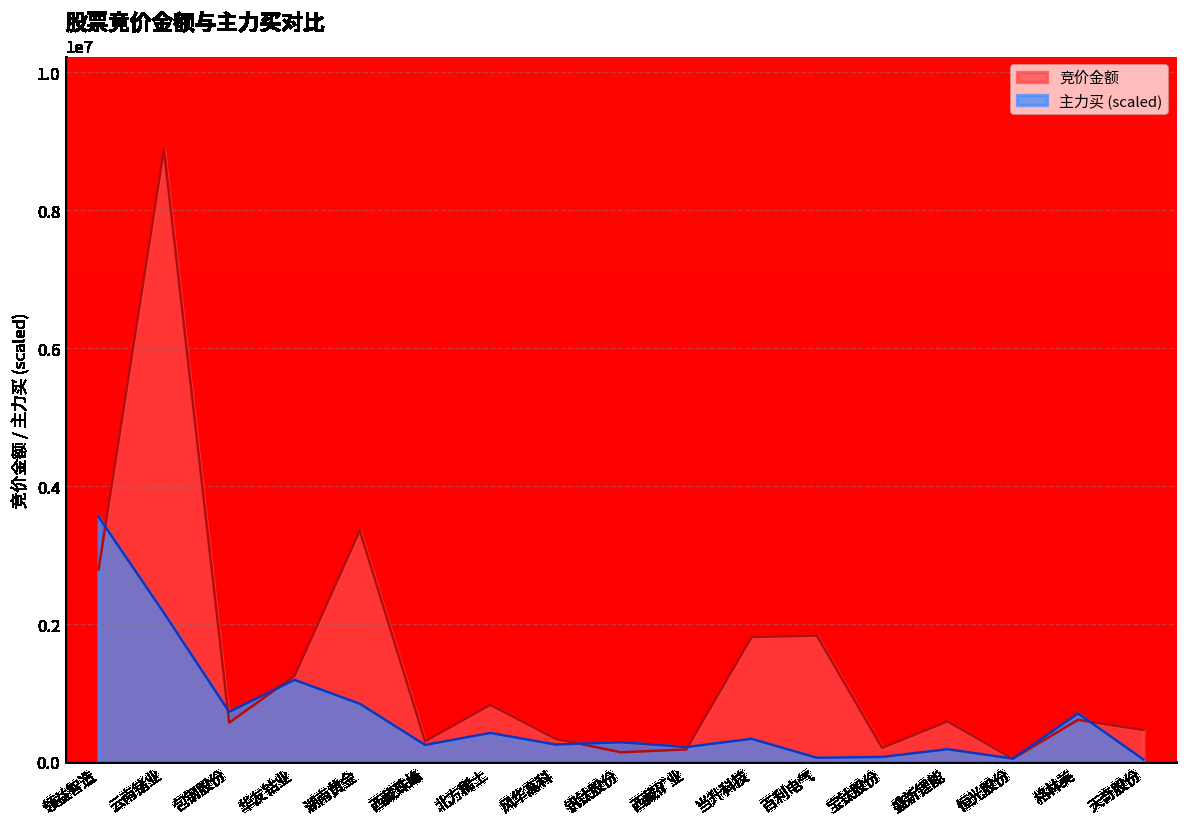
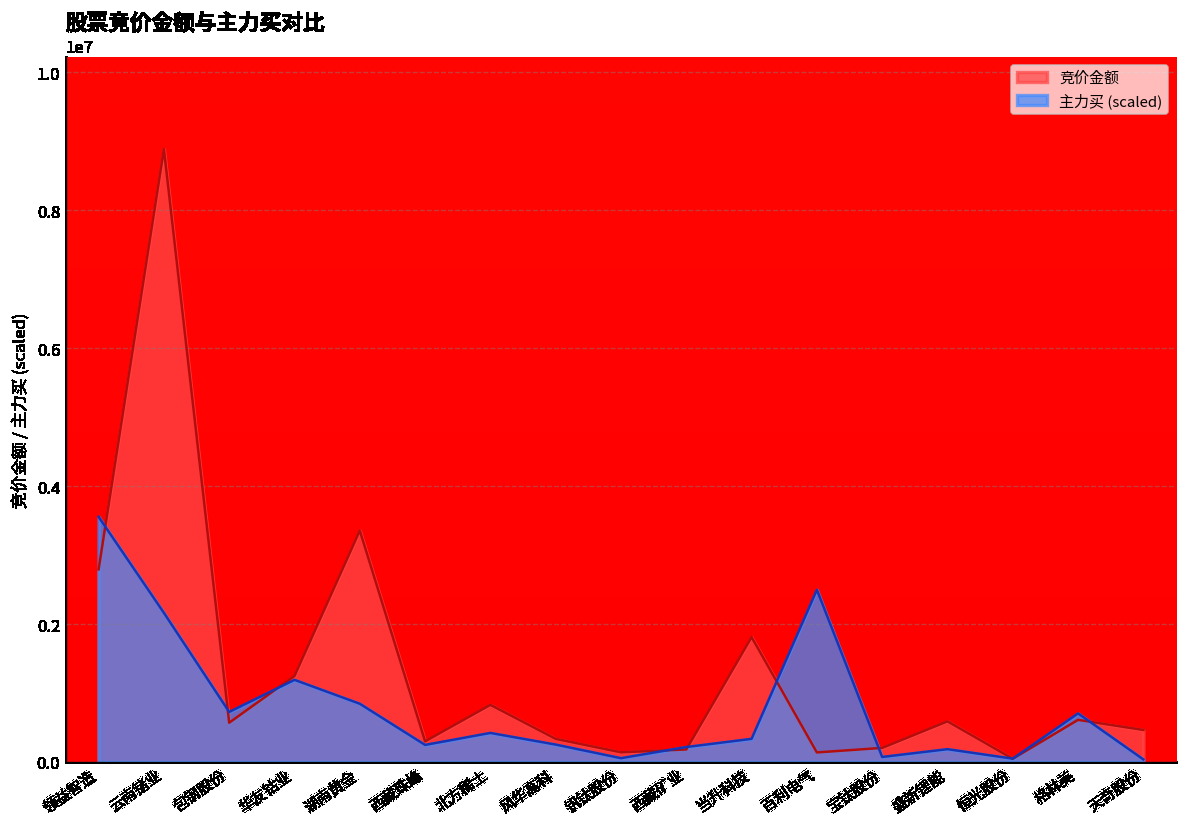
  {
    "竞价金额": {
      "领益智造": 2800000,
      "云南锗业": 8900000,
      "包钢股份": 600000,
      "华友钴业": 1200000,
      "湖南黄金": 3400000,
      "西藏珠峰": 300000,
      "北方稀土": 800000,
      "风华高科": 300000,
      "钒钛股份": 100000,
      "当升科技": 1800000,
-     "百利电气": 1800000,
+     "百利电气": 100000,
      "宝钛股份": 200000,
      "盛新锂能": 600000,
      "格林美": 600000,
      "天奇股份": 500000
    },
    "主力买 (scaled)": {
      "领益智造": 3600000,
      "云南锗业": 2200000,
      "包钢股份": 700000,
      "华友钴业": 1200000,
      "湖南黄金": 800000,
      "西藏珠峰": 200000,
      "北方稀土": 400000,
      "风华高科": 300000,
-     "钒钛股份": 300000,
+     "钒钛股份": 100000,
      "当升科技": 300000,
-     "百利电气": 100000,
+     "百利电气": 2500000,
      "宝钛股份": 100000,
      "盛新锂能": 200000,
      "格林美": 700000,
      "天奇股份": 0
    }
  }
